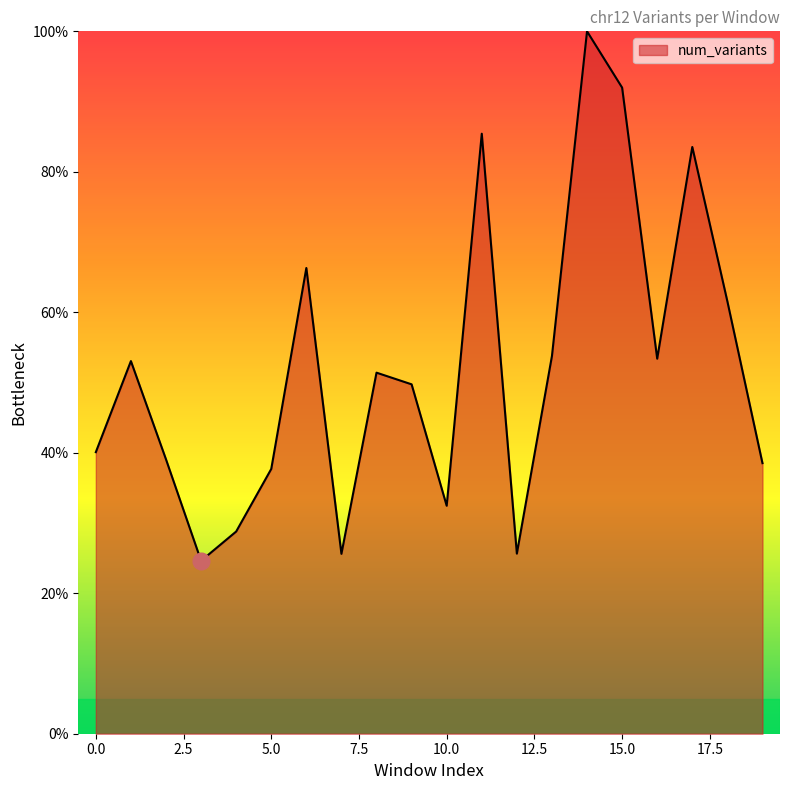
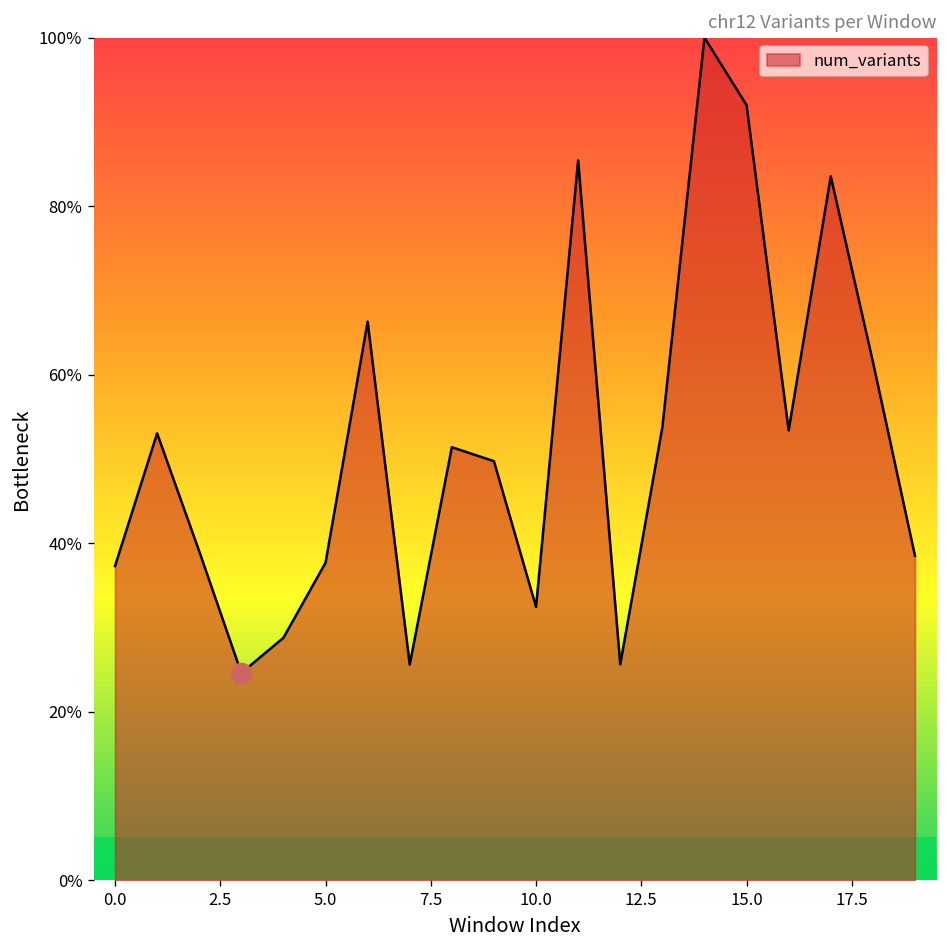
  {
    "num_variants": {
-     "0.0": "40%",
+     "0.0": "37%",
      "5.0": "38%",
      "10.0": "32%",
      "15.0": "92%"
    }
  }
